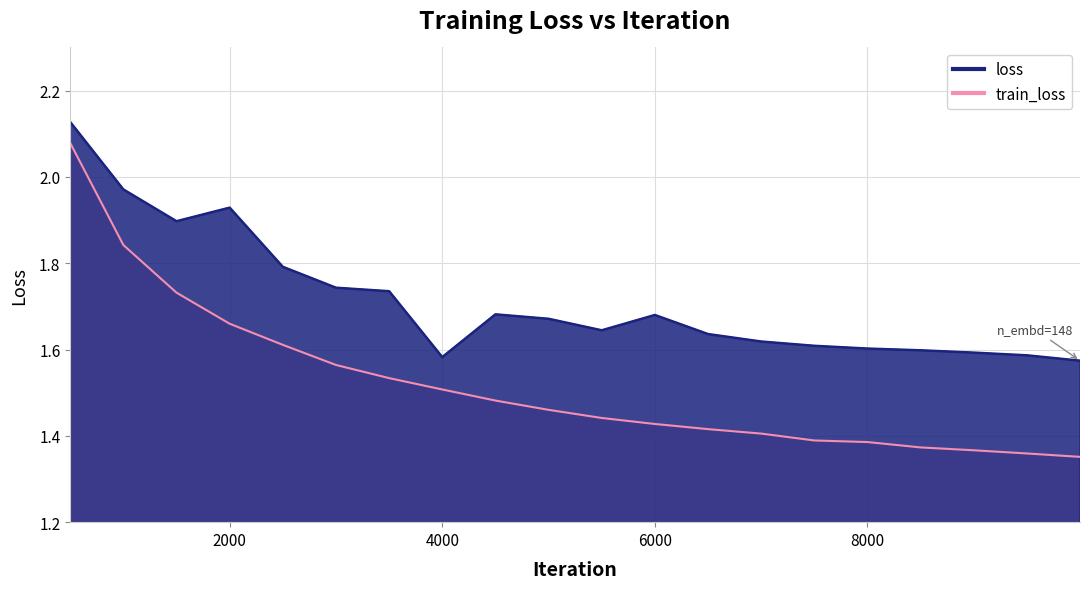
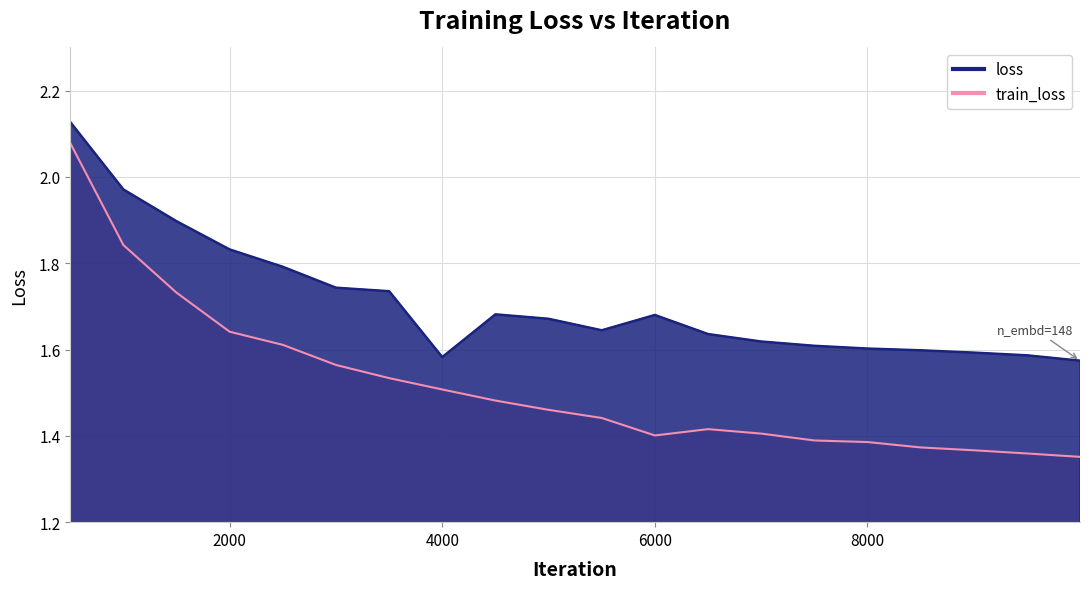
  {
    "train_loss": {
-     "2000": 1.66,
+     "2000": 1.64,
      "4000": 1.51,
-     "6000": 1.43,
+     "6000": 1.40,
      "8000": 1.39
    },
    "loss": {
-     "2000": 1.93,
+     "2000": 1.83,
      "4000": 1.58,
      "6000": 1.68,
      "8000": 1.60
    }
  }
